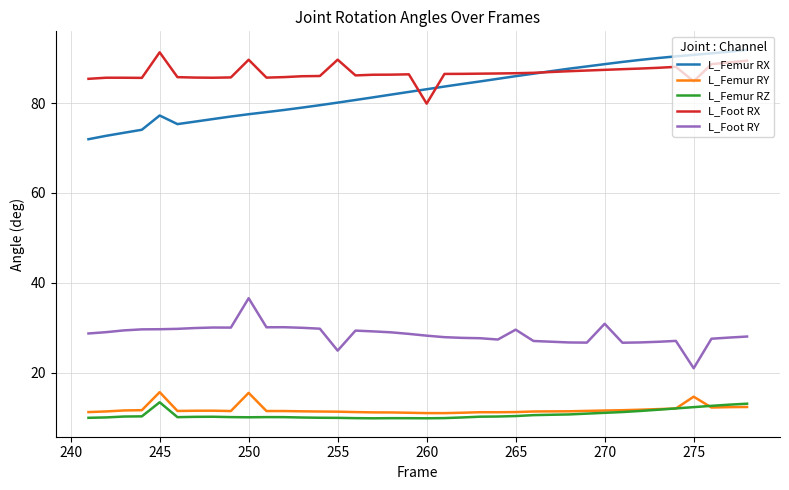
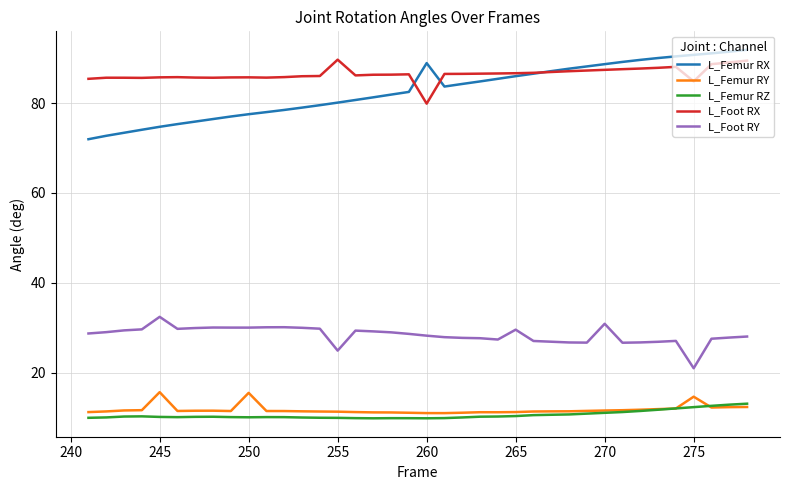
  {
    "L_Femur RX": {
-     "245": 77,
+     "245": 75,
      "250": 78,
      "255": 80,
-     "260": 83,
+     "260": 89,
      "265": 86,
      "270": 89
    },
    "L_Femur RY": {
      "245": 16,
      "250": 15,
      "255": 11,
      "260": 11,
      "265": 11,
      "275": 15
    },
    "L_Femur RZ": {
-     "245": 13,
+     "245": 10,
      "250": 10,
      "255": 10,
      "260": 10,
      "265": 10,
      "275": 12
    },
    "L_Foot RX": {
-     "245": 91,
-     "250": 90,
+     "245": 86,
+     "250": 86,
      "255": 90,
      "260": 80,
      "265": 87,
      "270": 87
    },
    "L_Foot RY": {
-     "245": 30,
-     "250": 37,
+     "245": 32,
+     "250": 30,
      "255": 25,
      "260": 28,
      "265": 30,
      "270": 31,
      "275": 21
    }
  }
